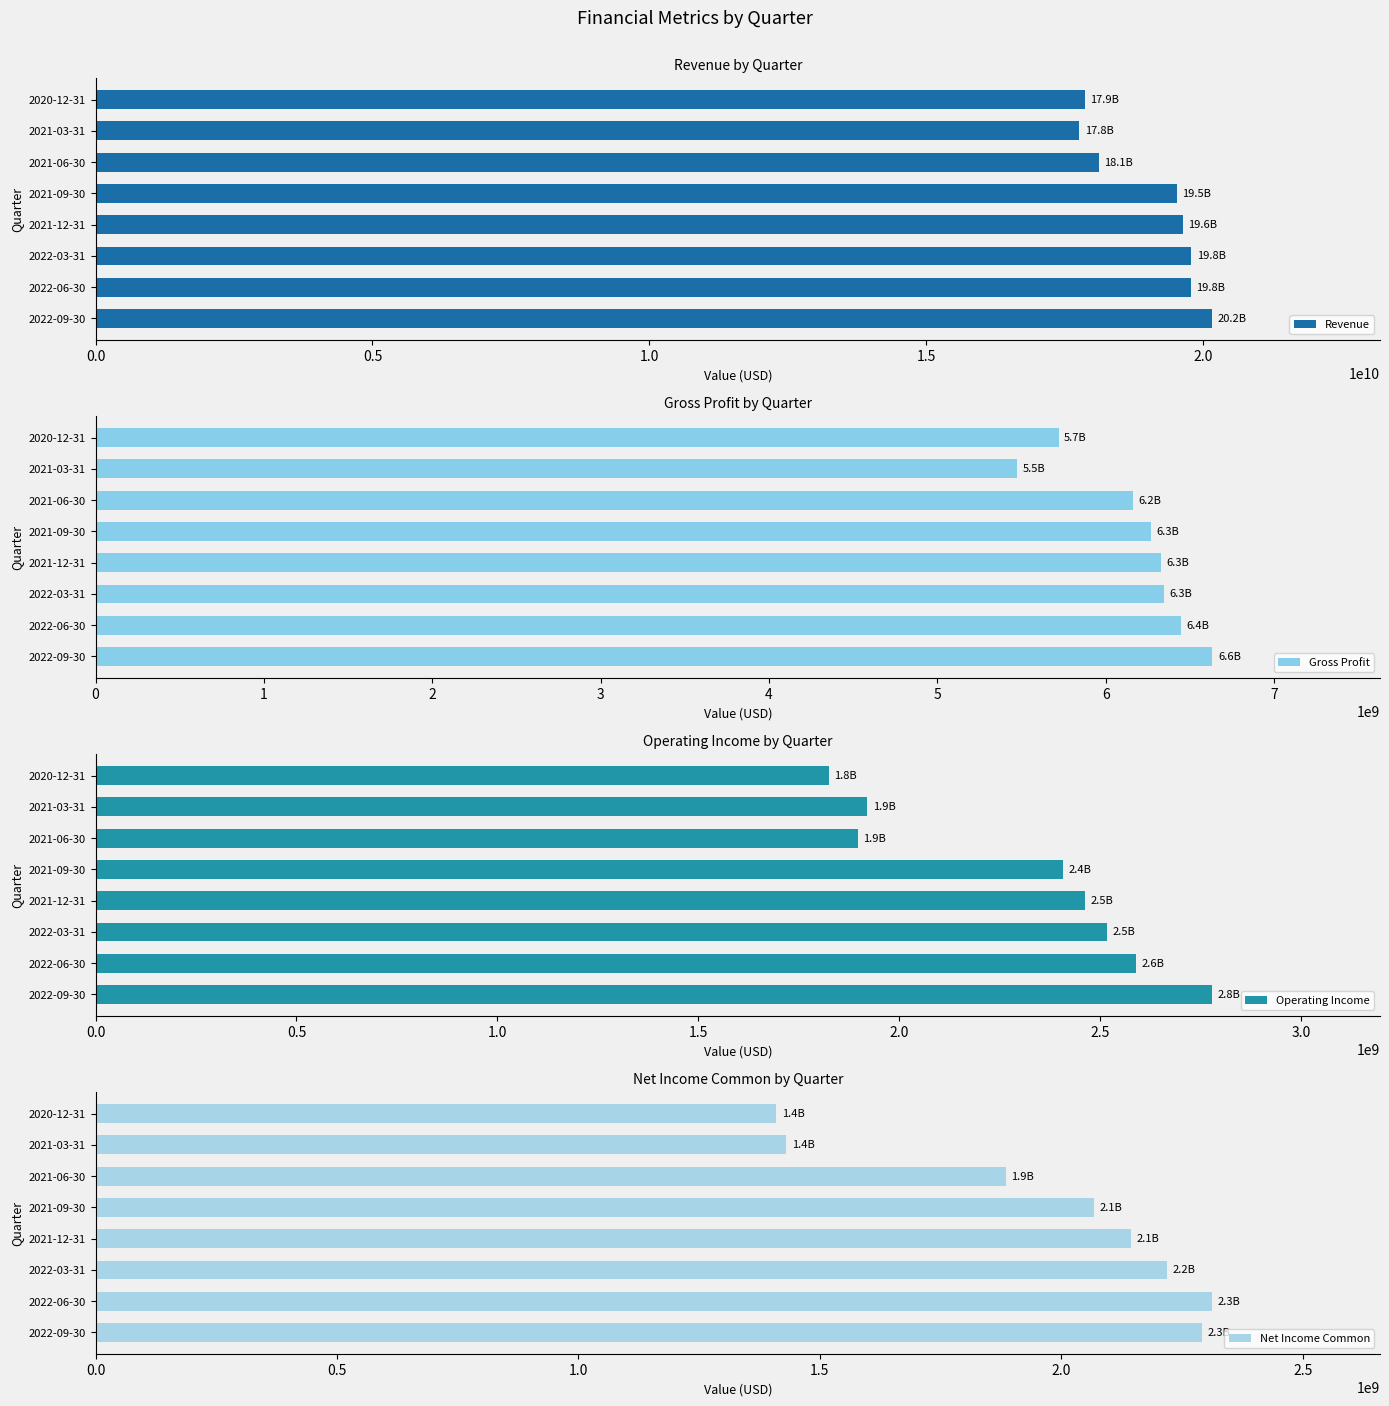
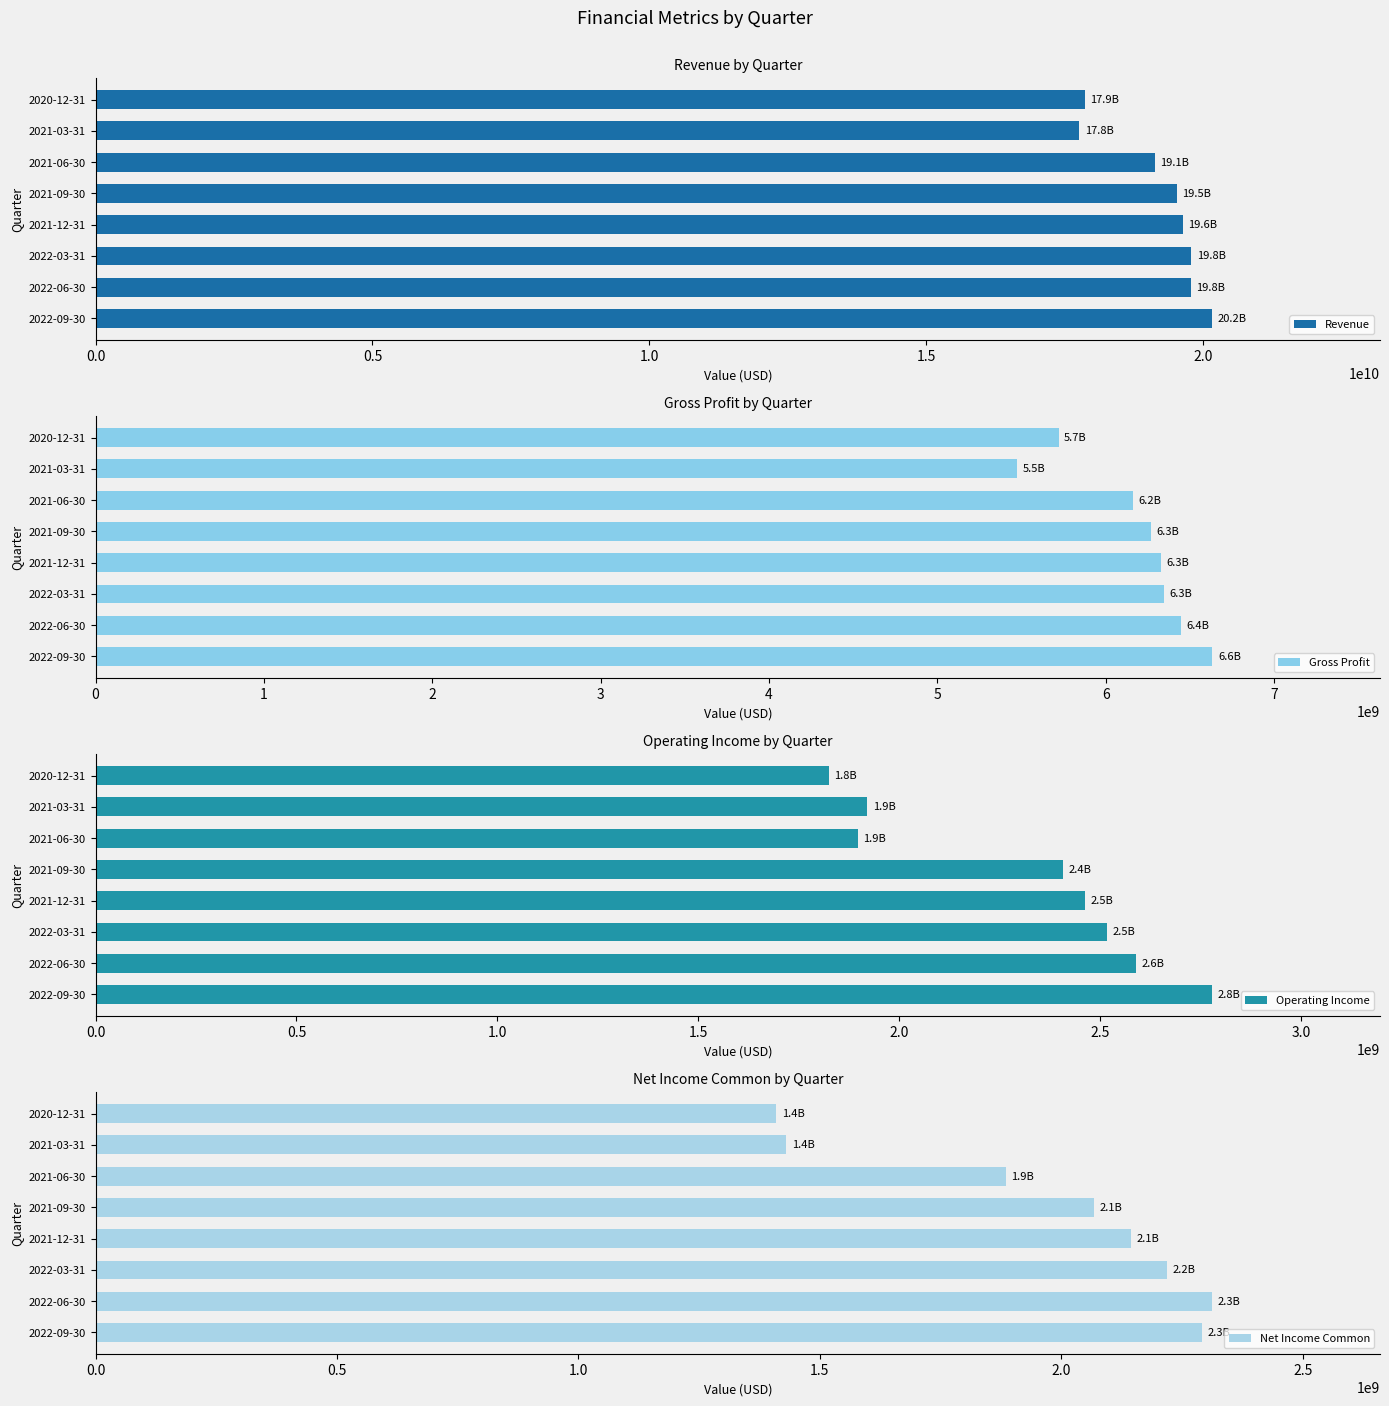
  {
    "Revenue by Quarter": {
      "2020-12-31": "17.9B",
      "2021-03-31": "17.8B",
-     "2021-06-30": "18.1B",
+     "2021-06-30": "19.1B",
      "2021-09-30": "19.5B",
      "2021-12-31": "19.6B",
      "2022-03-31": "19.8B",
      "2022-06-30": "19.8B",
      "2022-09-30": "20.2B"
    },
    "Gross Profit by Quarter": {
      "2020-12-31": "5.7B",
      "2021-03-31": "5.5B",
      "2021-06-30": "6.2B",
      "2021-09-30": "6.3B",
      "2021-12-31": "6.3B",
      "2022-03-31": "6.3B",
      "2022-06-30": "6.4B",
      "2022-09-30": "6.6B"
    },
    "Operating Income by Quarter": {
      "2020-12-31": "1.8B",
      "2021-03-31": "1.9B",
      "2021-06-30": "1.9B",
      "2021-09-30": "2.4B",
      "2021-12-31": "2.5B",
      "2022-03-31": "2.5B",
      "2022-06-30": "2.6B"
    },
    "Net Income Common by Quarter": {
      "2020-12-31": "1.4B",
      "2021-03-31": "1.4B",
      "2021-06-30": "1.9B",
      "2021-09-30": "2.1B",
      "2021-12-31": "2.1B",
      "2022-03-31": "2.2B",
      "2022-06-30": "2.3B"
    }
  }
